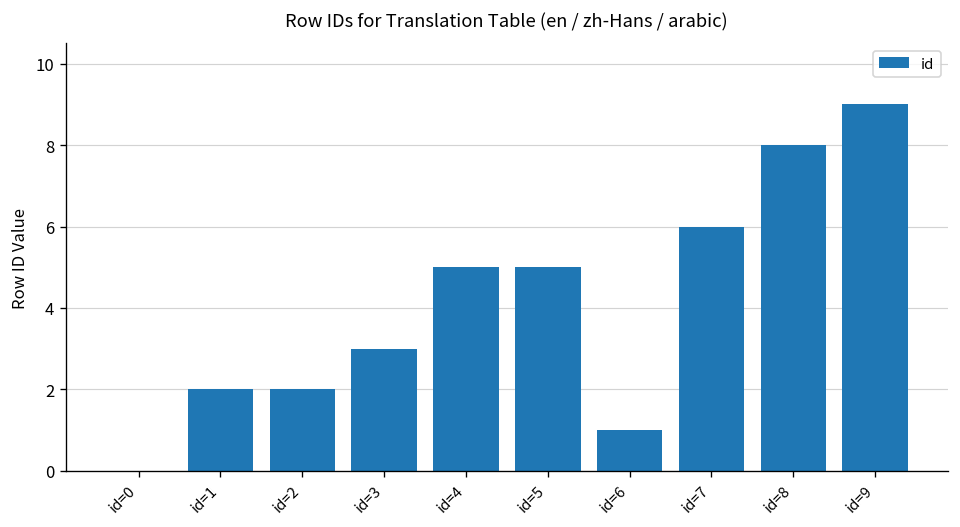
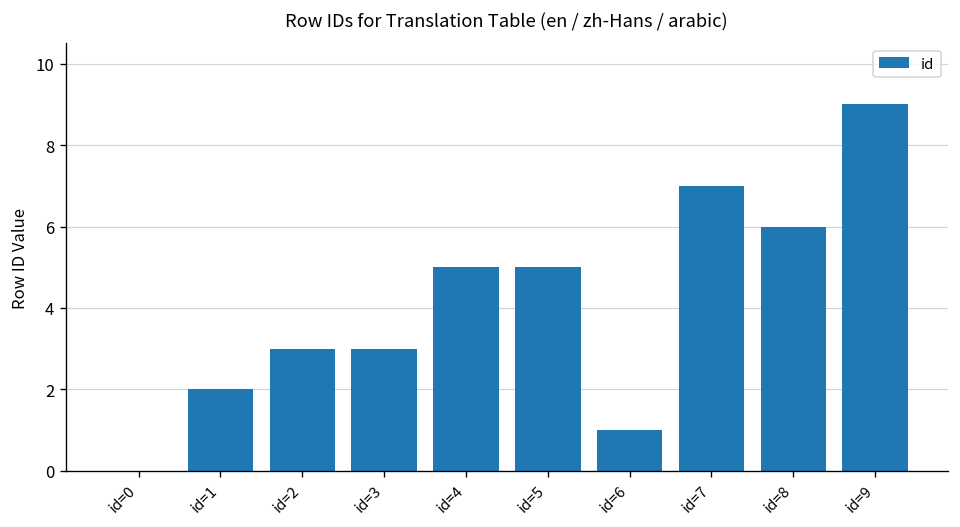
  {
    "id=0": 0,
    "id=1": 2,
-   "id=2": 2,
+   "id=2": 3,
    "id=3": 3,
    "id=4": 5,
    "id=5": 5,
    "id=6": 1,
-   "id=7": 6,
-   "id=8": 8,
+   "id=7": 7,
+   "id=8": 6,
    "id=9": 9
  }
